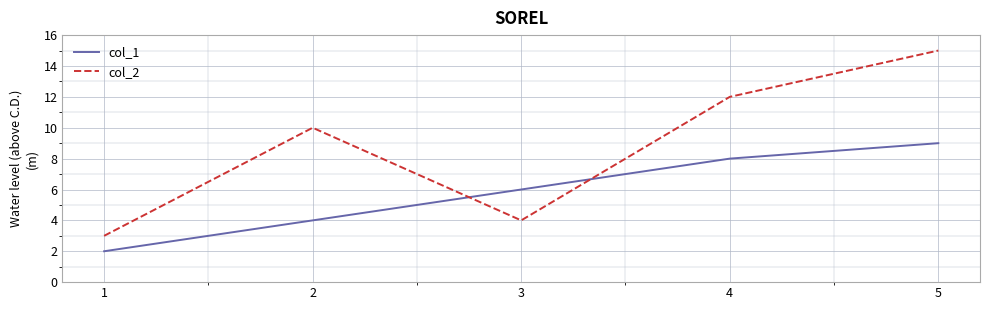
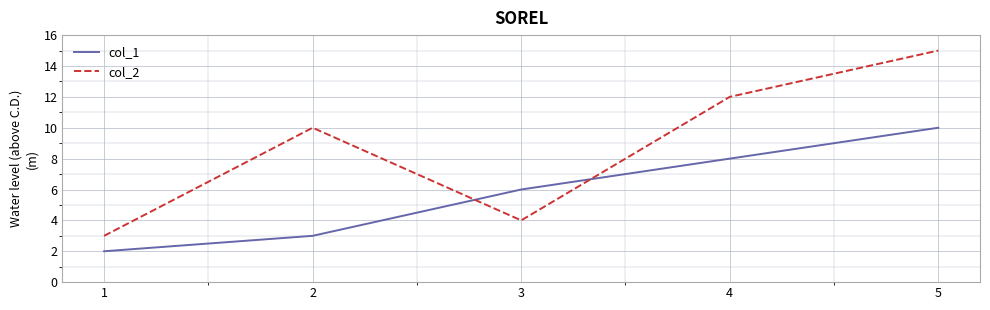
  {
    "col_1": {
      "1": 2,
-     "2": 4,
+     "2": 3,
      "3": 6,
      "4": 8,
-     "5": 9
+     "5": 10
    },
    "col_2": {
      "1": 3,
      "2": 10,
      "3": 4,
      "4": 12,
      "5": 15
    }
  }
